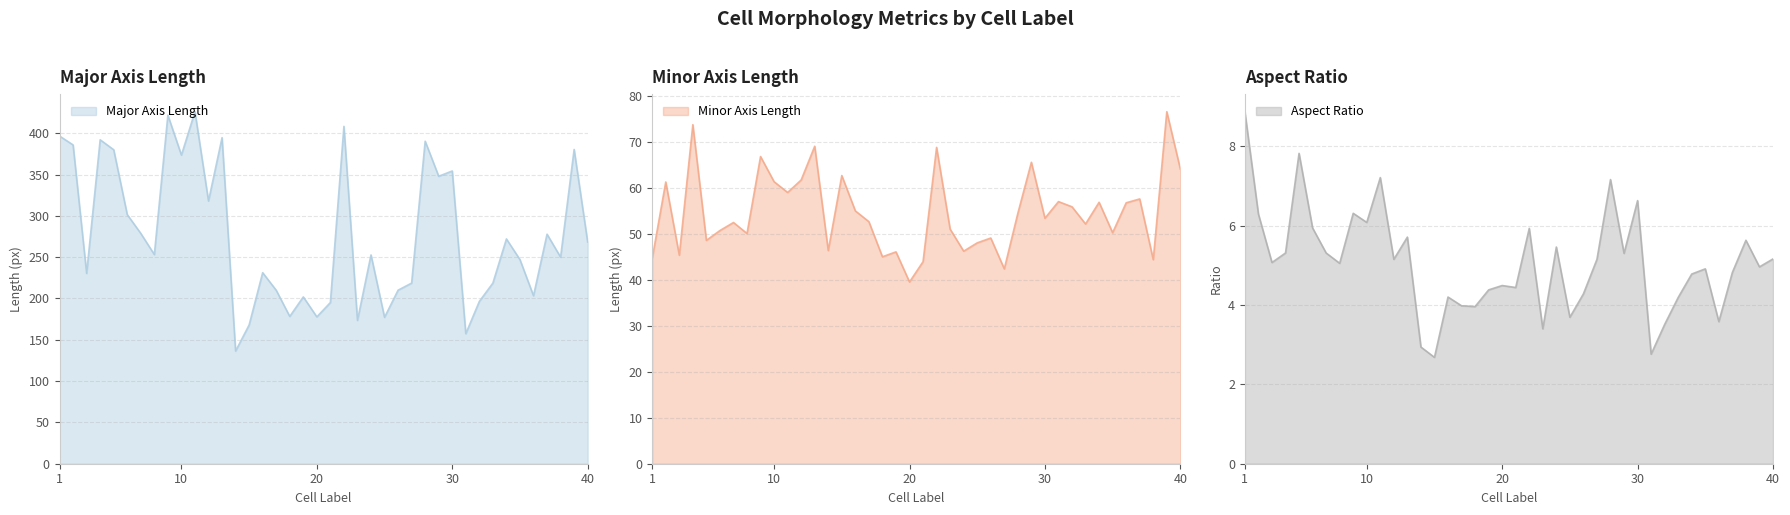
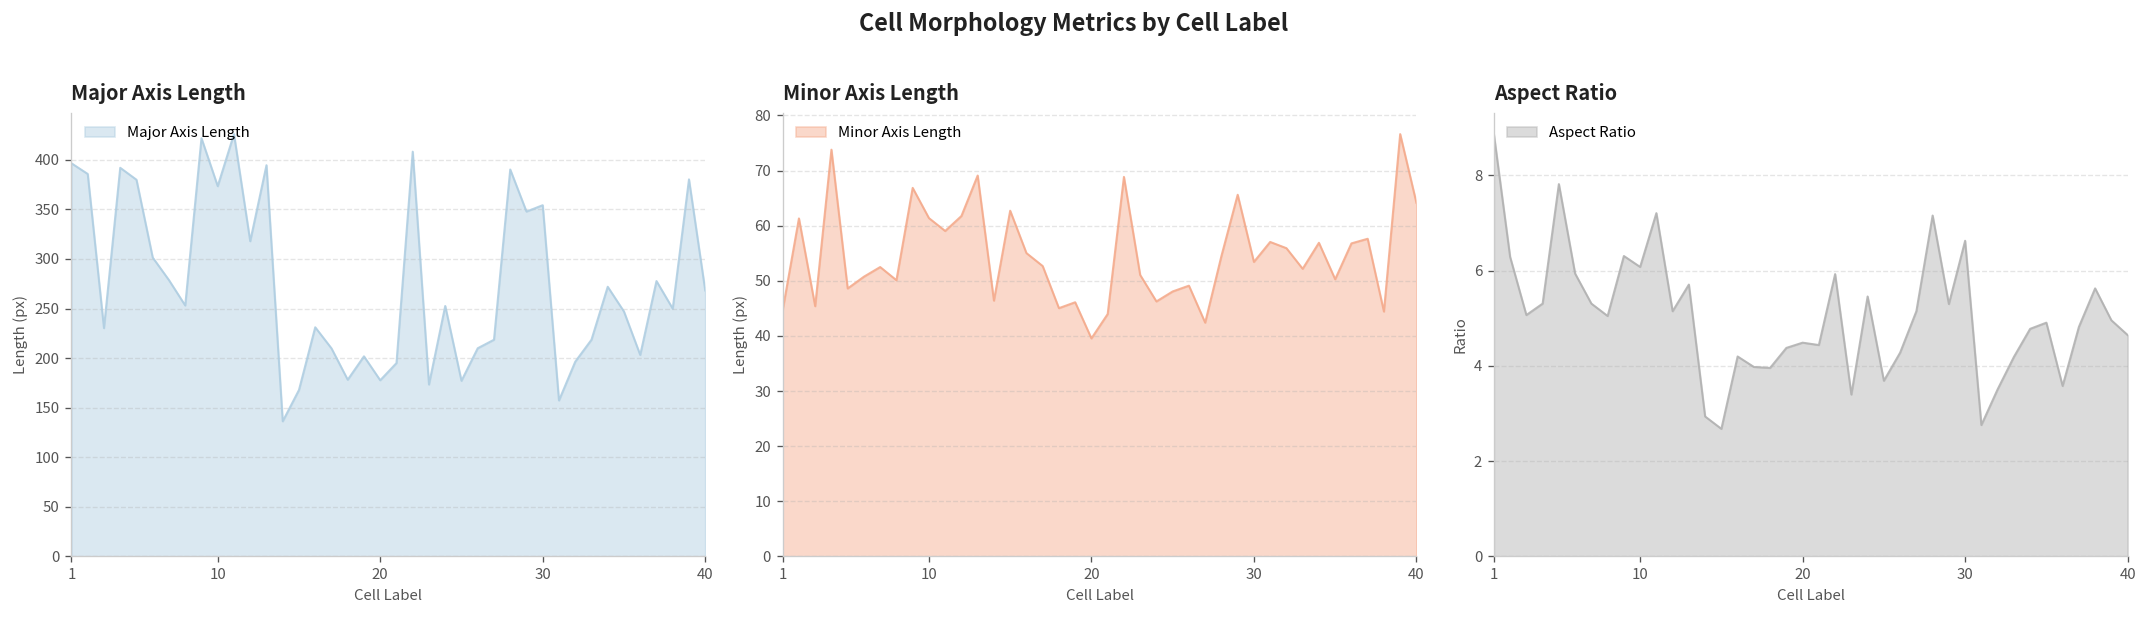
  {
    "Major Axis Length": {
      "40": 270
    },
    "Minor Axis Length": {
      "40": 64
    },
    "Aspect Ratio": {
-     "40": 5.2
+     "40": 4.7
    }
  }
